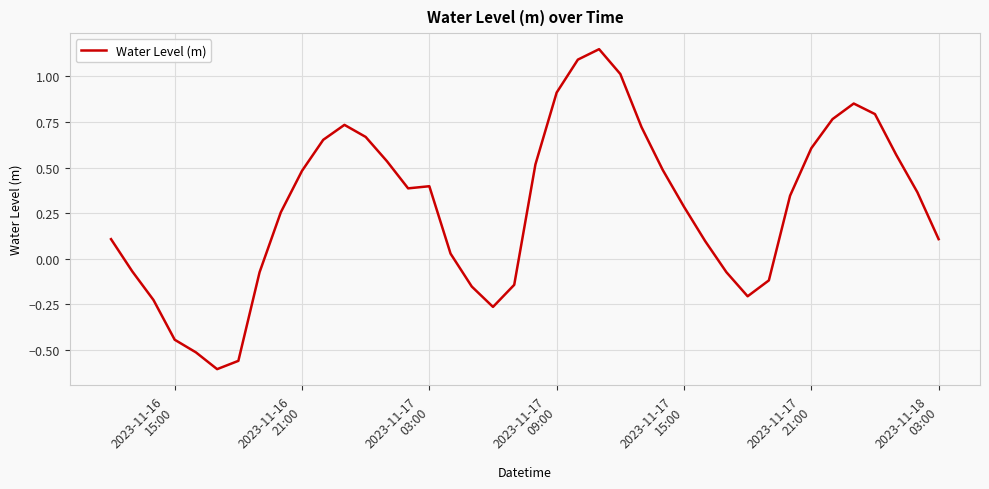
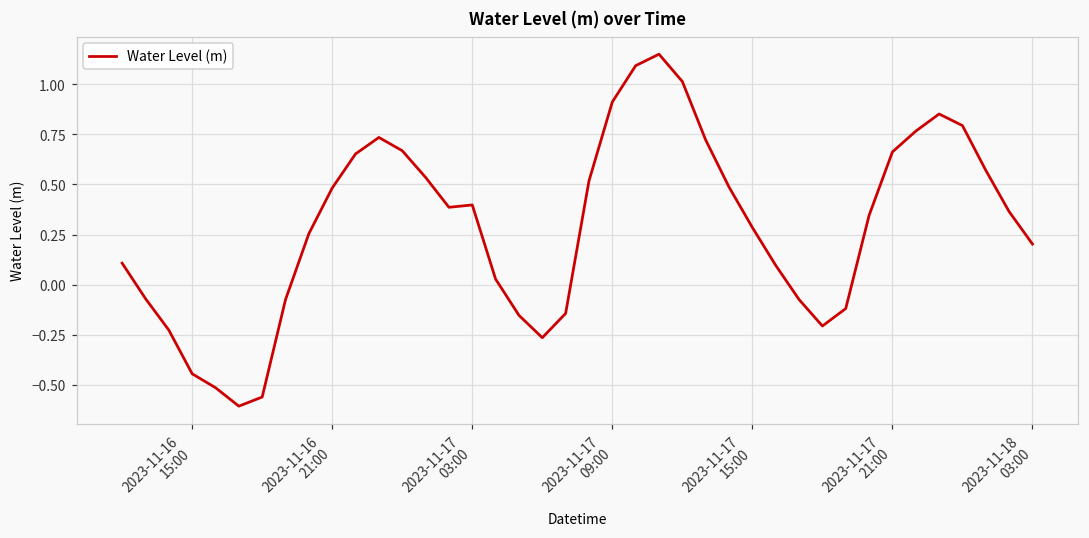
  {
    "2023-11-16 15:00": -0.44,
    "2023-11-16 21:00": 0.48,
    "2023-11-17 03:00": 0.40,
    "2023-11-17 09:00": 0.91,
    "2023-11-17 15:00": 0.29,
-   "2023-11-17 21:00": 0.61,
-   "2023-11-18 03:00": 0.11
+   "2023-11-17 21:00": 0.66,
+   "2023-11-18 03:00": 0.20
  }
